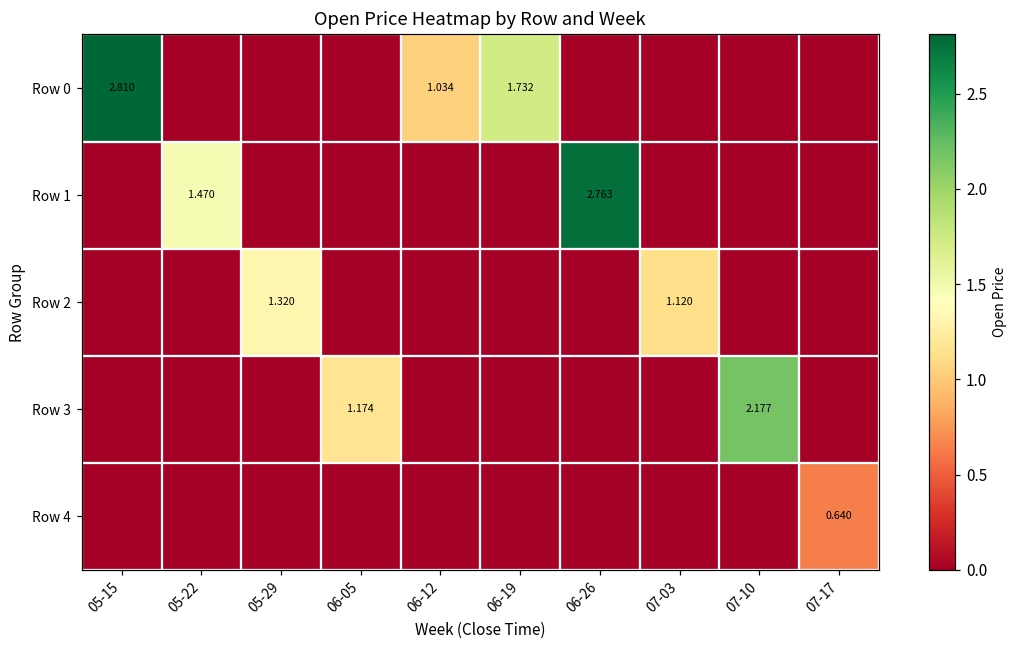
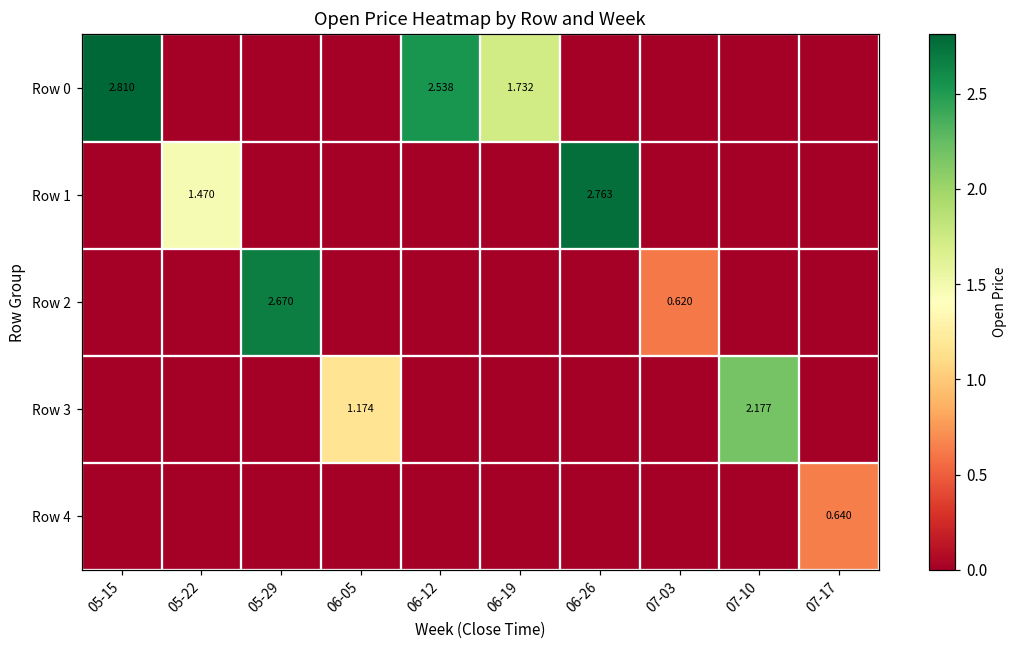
  {
    "Row 0": {
      "05-15": 2.810,
-     "06-12": 1.034,
+     "06-12": 2.538,
      "06-19": 1.732
    },
    "Row 1": {
      "05-22": 1.470,
      "06-26": 2.763
    },
    "Row 2": {
-     "05-29": 1.320,
-     "07-03": 1.120
+     "05-29": 2.670,
+     "07-03": 0.620
    },
    "Row 3": {
      "06-05": 1.174,
      "07-10": 2.177
    },
    "Row 4": {
      "07-17": 0.640
    }
  }
